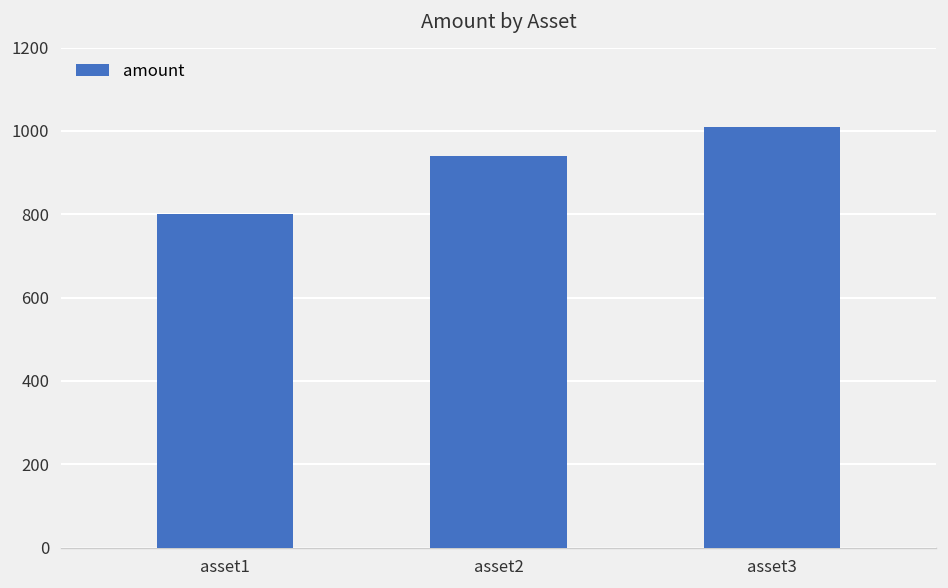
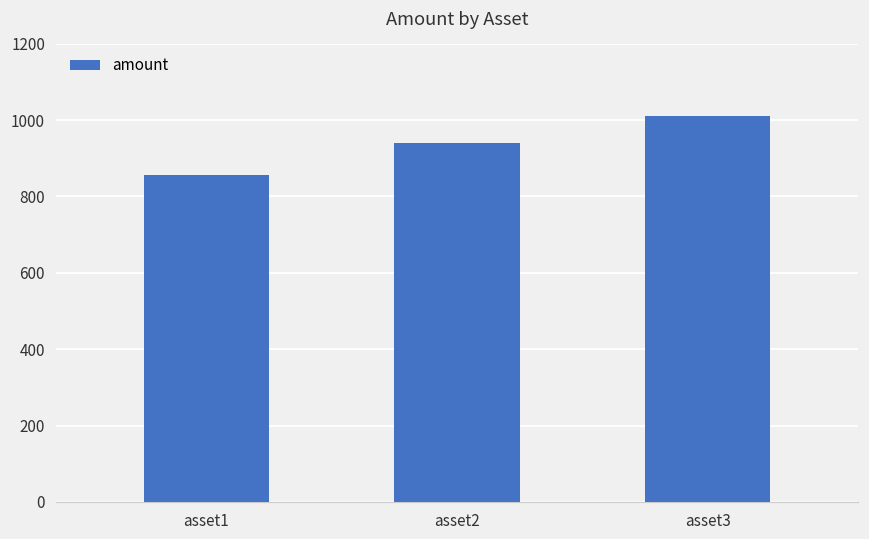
  {
-   "asset1": 800,
+   "asset1": 860,
    "asset2": 940,
    "asset3": 1010
  }
